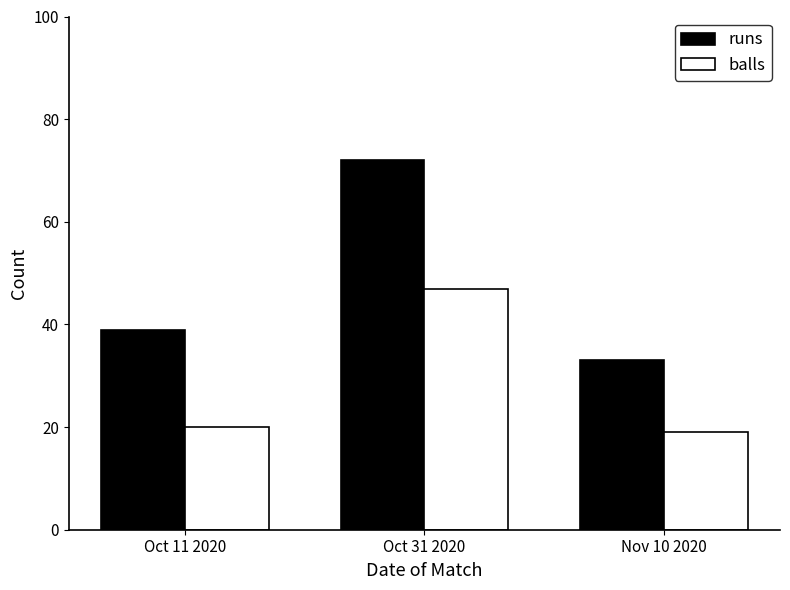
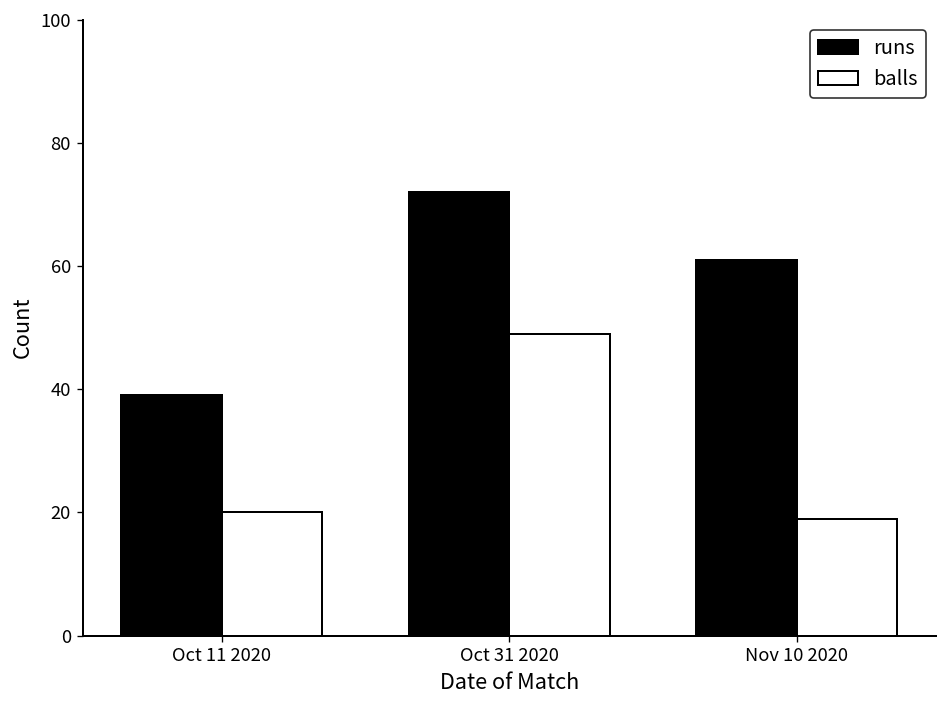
  {
    "runs": {
      "Oct 11 2020": 39,
      "Oct 31 2020": 72,
-     "Nov 10 2020": 33
+     "Nov 10 2020": 61
    },
    "balls": {
      "Oct 11 2020": 20,
-     "Oct 31 2020": 47,
+     "Oct 31 2020": 49,
      "Nov 10 2020": 19
    }
  }
